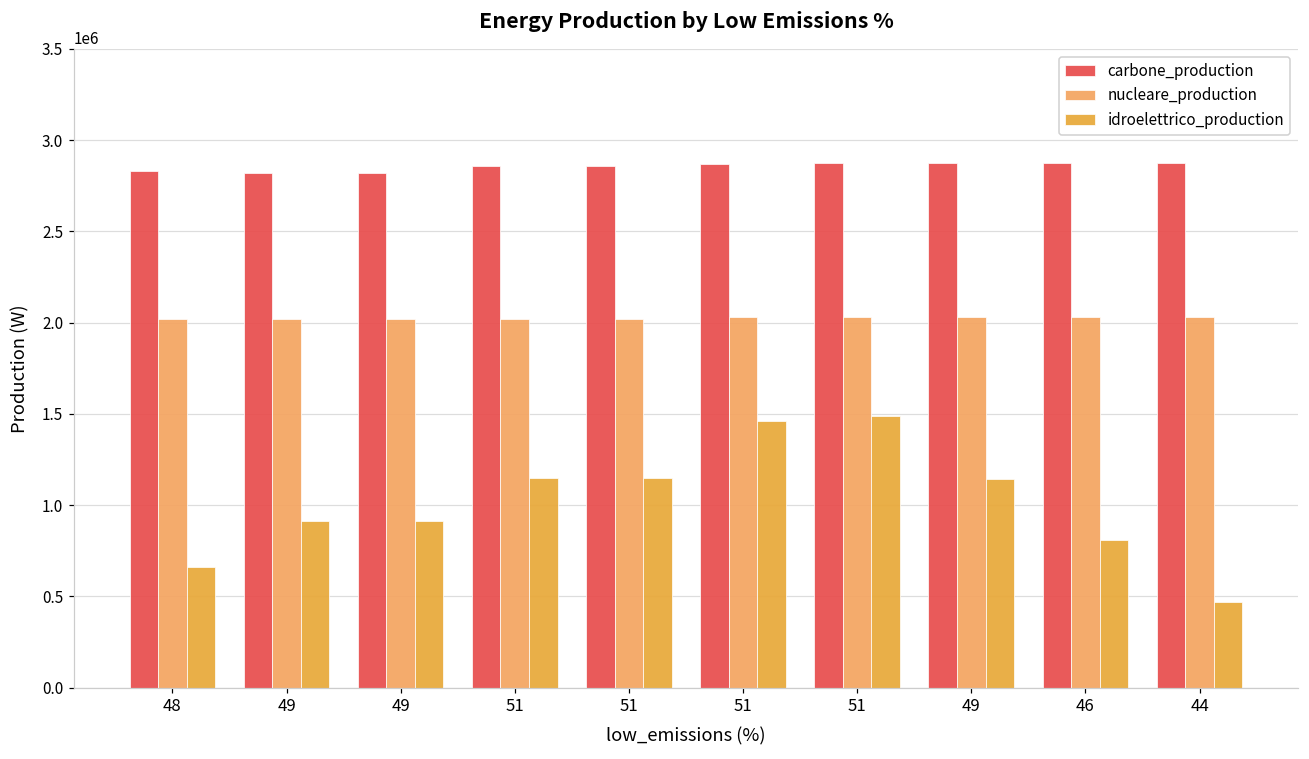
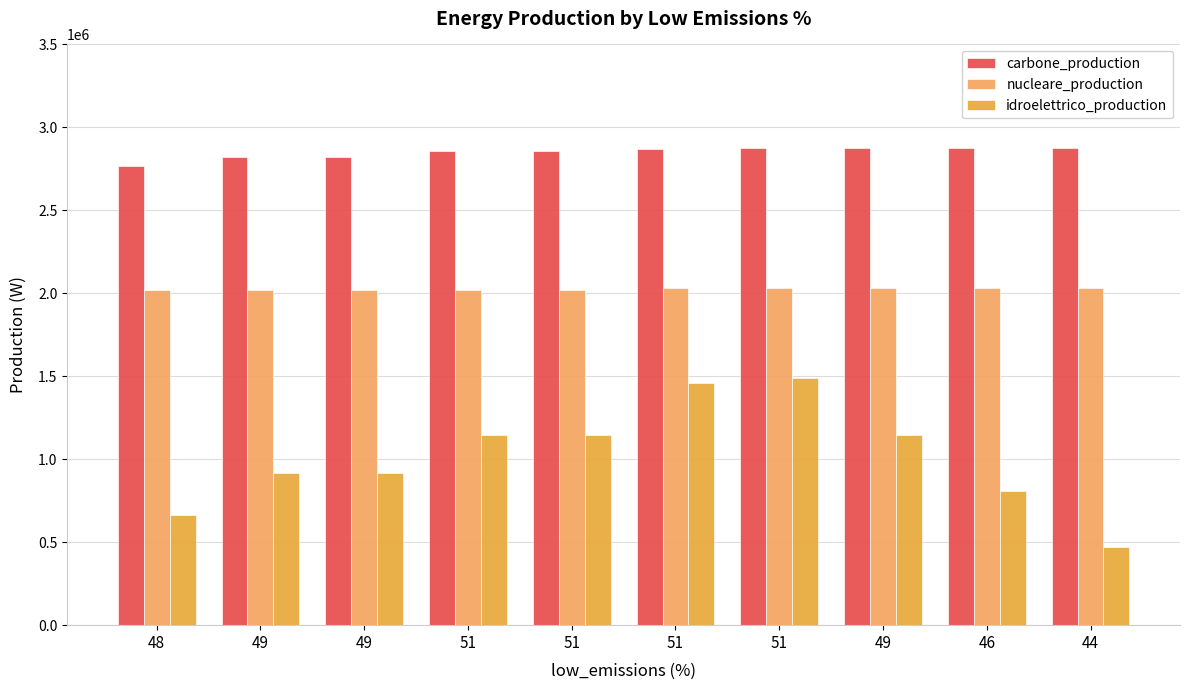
  {
    "carbone_production": {
-     "48": 2830000,
+     "48": 2770000,
      "46": 2870000,
      "44": 2880000
    }
  }
